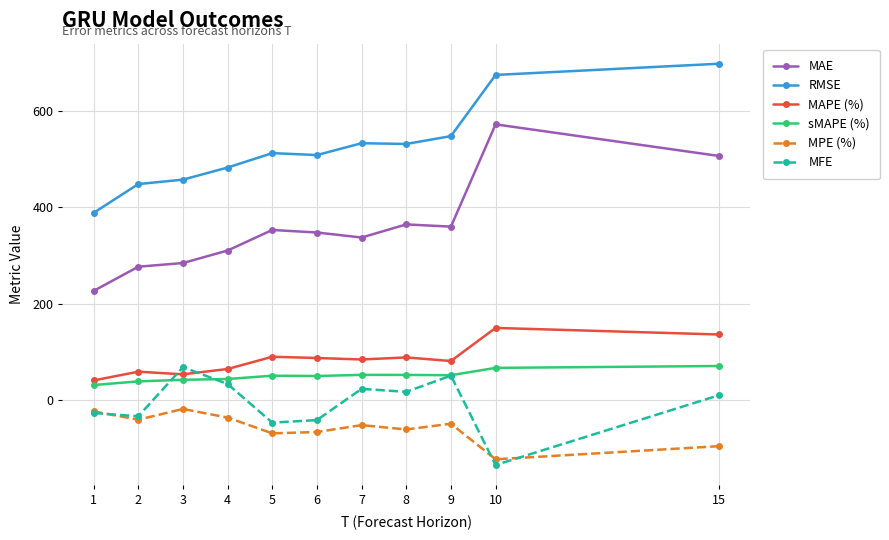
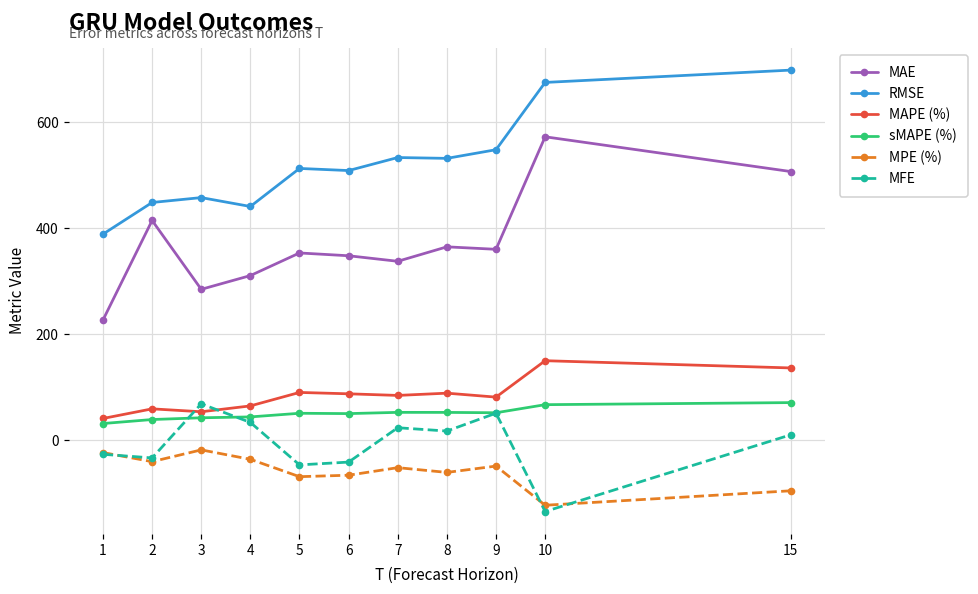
  {
    "MAE": {
      "1": 230,
-     "2": 280,
+     "2": 410,
      "3": 280,
      "4": 310,
      "5": 350,
      "6": 350,
      "7": 340,
      "8": 360,
      "9": 360,
      "10": 570,
      "15": 510
    },
    "RMSE": {
      "1": 390,
      "2": 450,
      "3": 460,
-     "4": 480,
+     "4": 440,
      "5": 510,
      "6": 510,
      "7": 530,
      "8": 530,
      "9": 550,
      "10": 670,
      "15": 700
    }
  }
